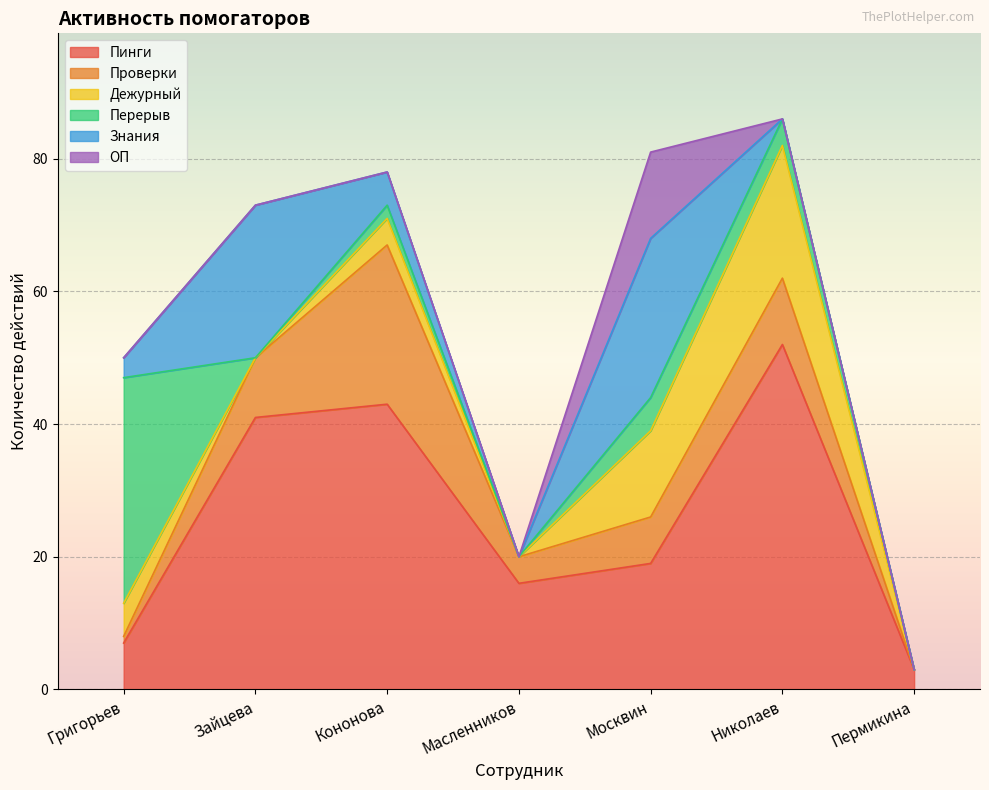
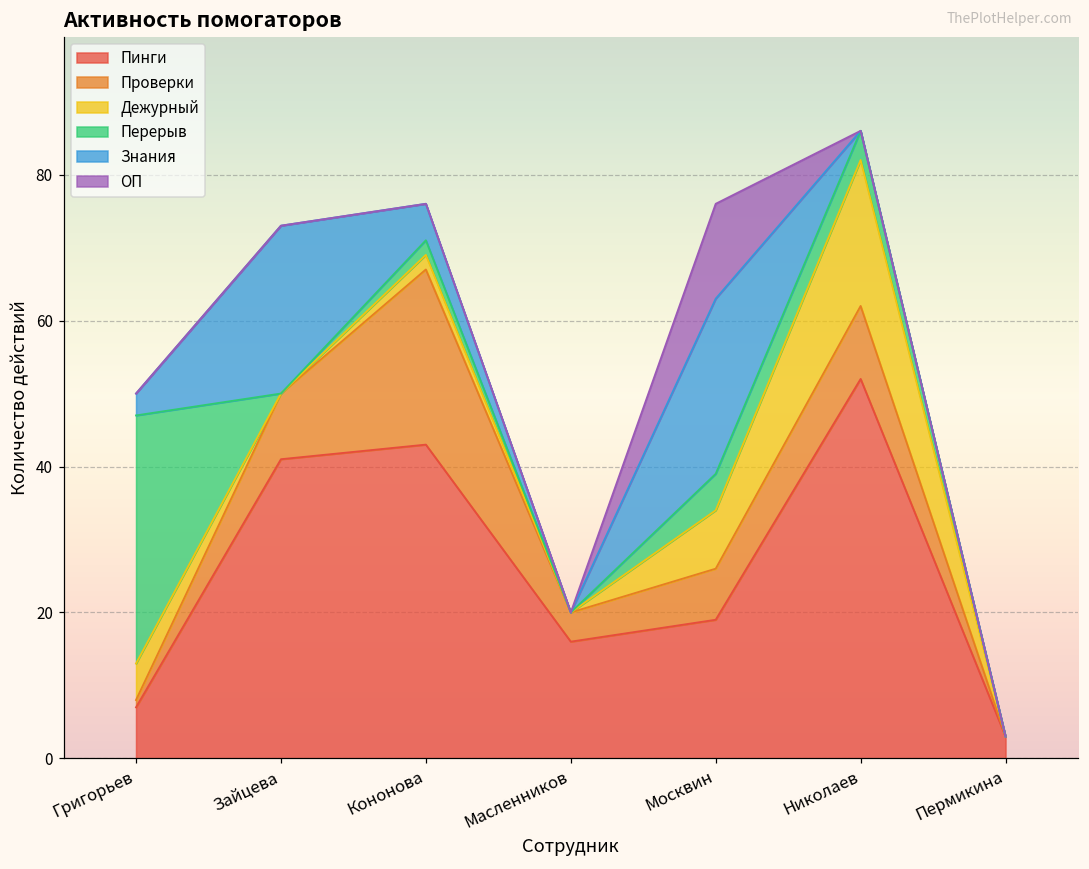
  {
    "Дежурный": {
      "Григорьев": 5,
-     "Кононова": 4,
-     "Москвин": 13,
+     "Кононова": 2,
+     "Москвин": 8,
      "Николаев": 20
    },
    "Перерыв": {
      "Григорьев": 34,
      "Кононова": 2,
      "Москвин": 5
    },
    "Знания": {
      "Москвин": 24
    },
    "ОП": {
      "Москвин": 13
    }
  }
